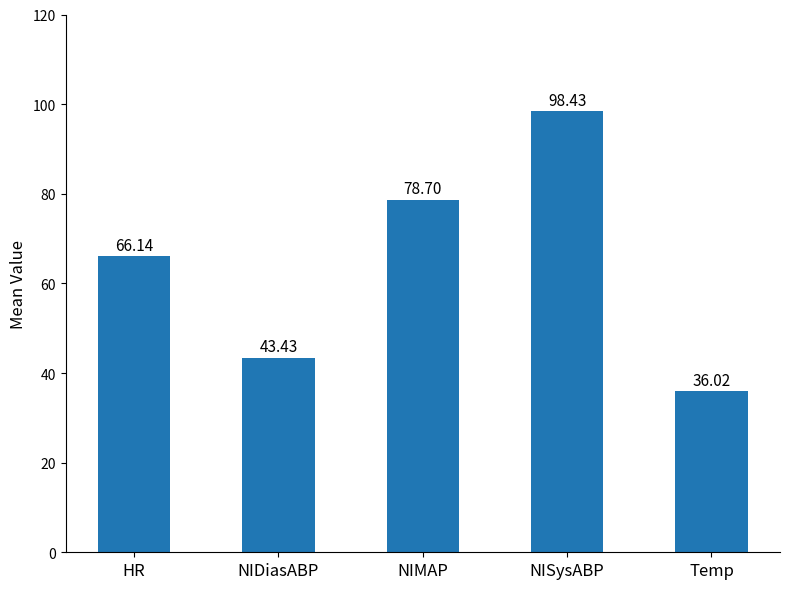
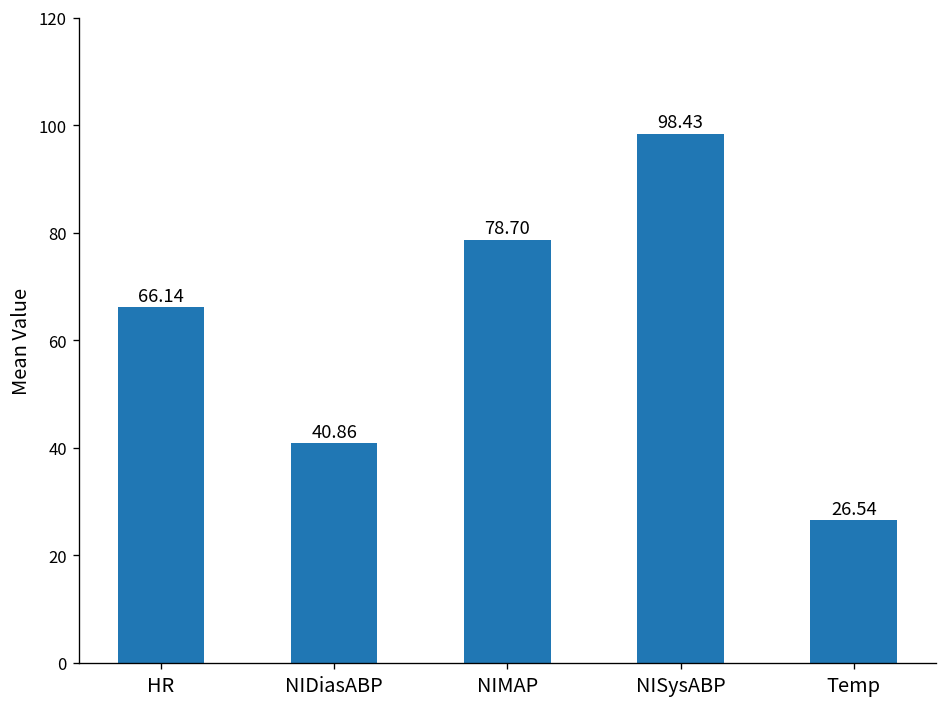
  {
    "HR": 66.14,
-   "NIDiasABP": 43.43,
+   "NIDiasABP": 40.86,
    "NIMAP": 78.70,
    "NISysABP": 98.43,
-   "Temp": 36.02
+   "Temp": 26.54
  }
